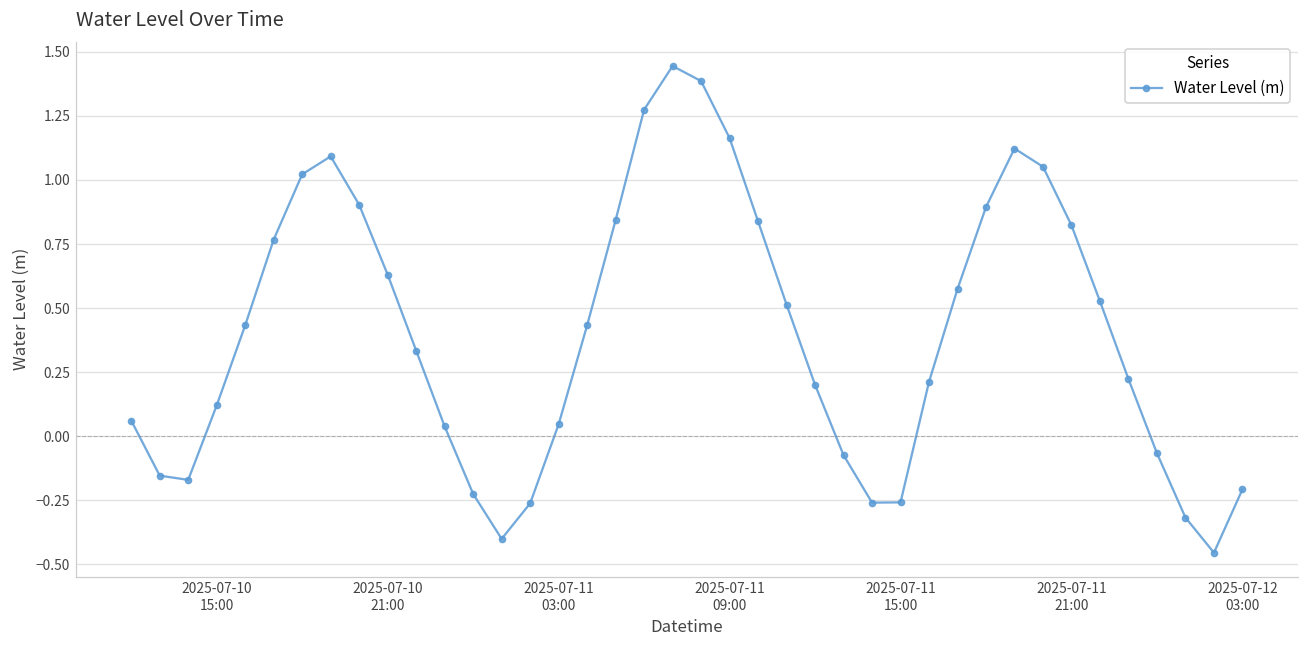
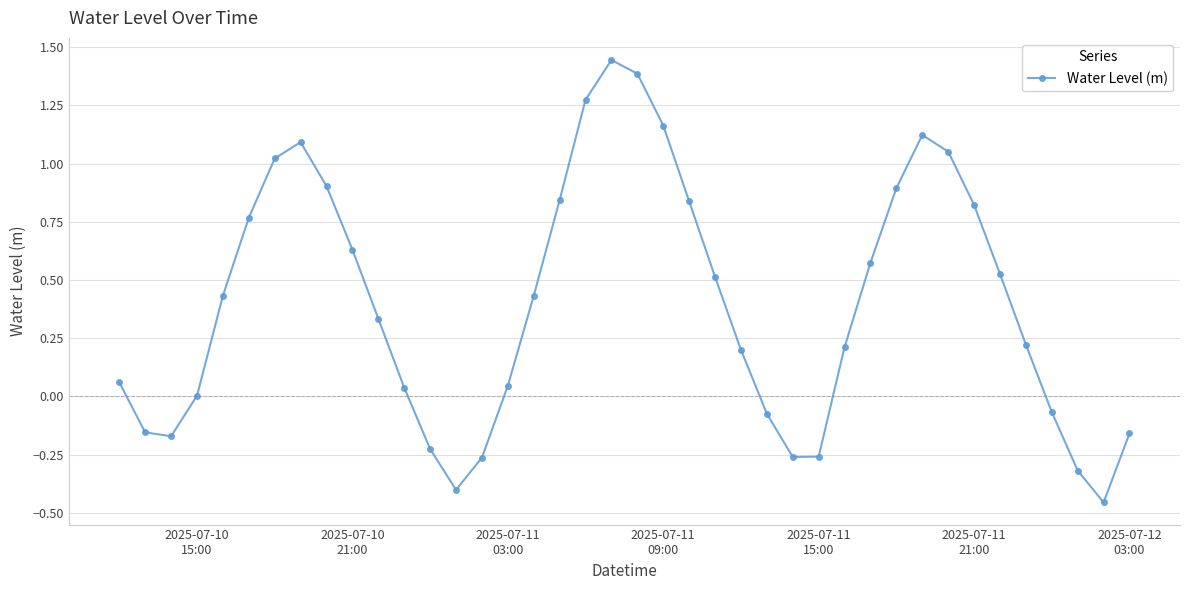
  {
-   "2025-07-10 15:00": 0.12,
+   "2025-07-10 15:00": 0.00,
    "2025-07-10 21:00": 0.63,
    "2025-07-11 03:00": 0.05,
    "2025-07-11 09:00": 1.16,
    "2025-07-11 15:00": -0.26,
    "2025-07-11 21:00": 0.82,
-   "2025-07-12 03:00": -0.21
+   "2025-07-12 03:00": -0.16
  }
